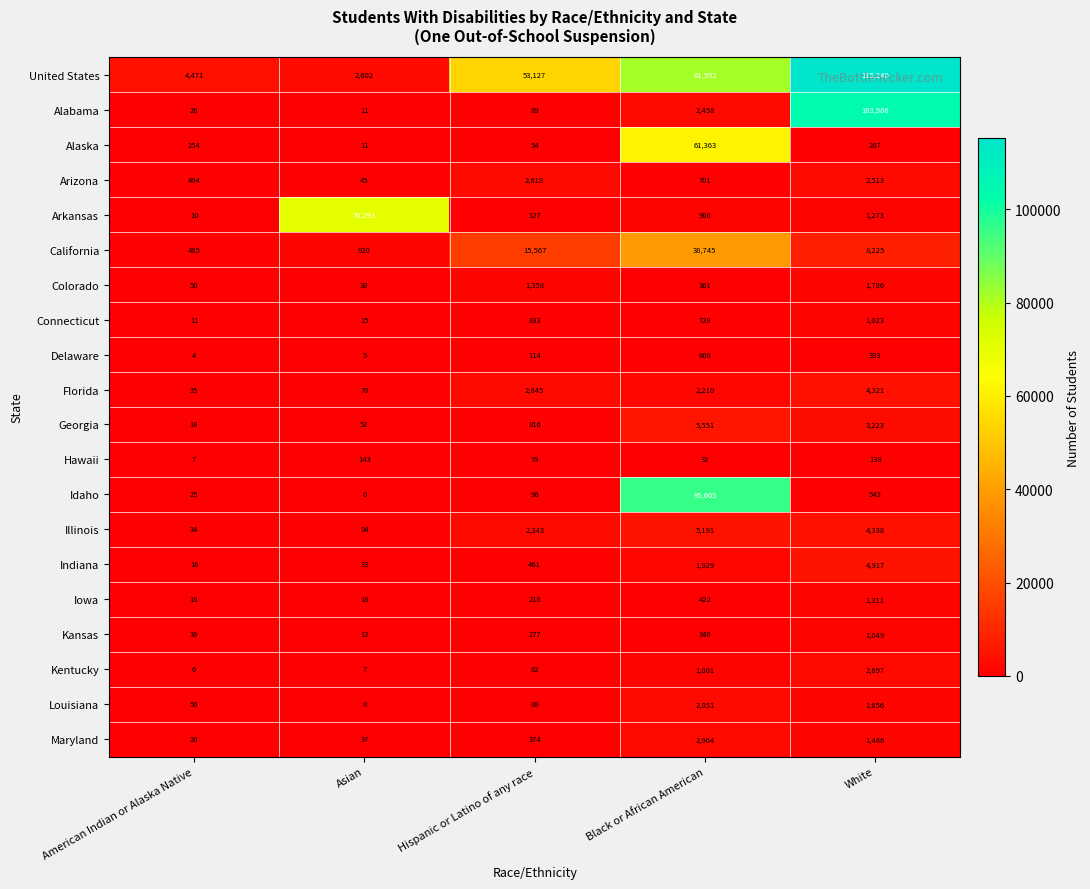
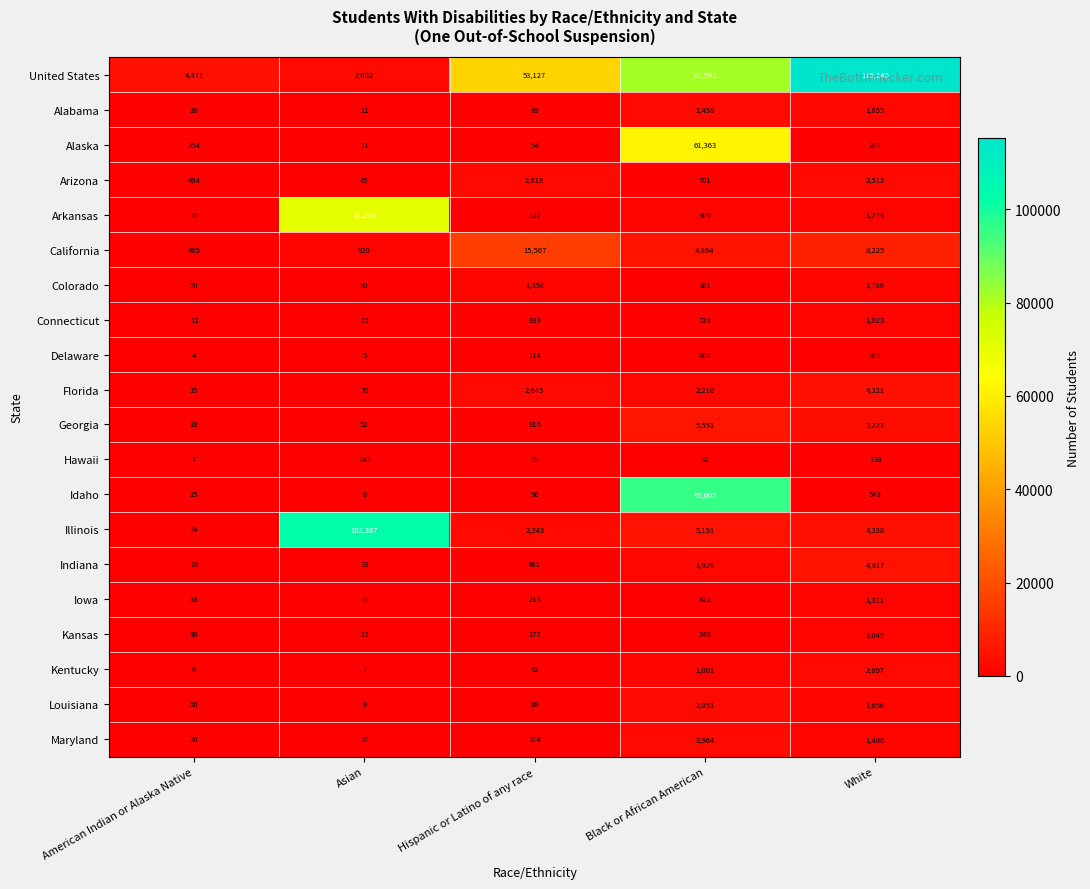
  {
    "United States": {
      "American Indian or Alaska Native": "4,471",
      "Asian": "2,602",
      "Hispanic or Latino of any race": "53,127",
      "Black or African American": "81,592"
    },
    "Alabama": {
      "American Indian or Alaska Native": "26",
      "Asian": "11",
      "Hispanic or Latino of any race": "89",
      "Black or African American": "2,458",
-     "White": "103,986"
+     "White": "1,855"
    },
    "Alaska": {
      "American Indian or Alaska Native": "254",
      "Asian": "11",
      "Hispanic or Latino of any race": "54",
      "Black or African American": "61,363",
      "White": "287"
    },
    "Arizona": {
      "American Indian or Alaska Native": "494",
      "Asian": "45",
      "Hispanic or Latino of any race": "2,618",
      "Black or African American": "701",
      "White": "2,513"
    },
    "Arkansas": {
      "American Indian or Alaska Native": "10",
      "Asian": "70,293",
      "Hispanic or Latino of any race": "127",
      "Black or African American": "906",
      "White": "1,273"
    },
    "California": {
      "American Indian or Alaska Native": "465",
      "Asian": "920",
      "Hispanic or Latino of any race": "15,567",
-     "Black or African American": "38,745",
+     "Black or African American": "4,864",
      "White": "8,225"
    },
    "Colorado": {
      "American Indian or Alaska Native": "50",
      "Asian": "30",
      "Hispanic or Latino of any race": "1,358",
      "Black or African American": "361",
      "White": "1,786"
    },
    "Connecticut": {
      "American Indian or Alaska Native": "11",
      "Asian": "15",
      "Hispanic or Latino of any race": "833",
      "Black or African American": "728",
      "White": "1,023"
    },
    "Delaware": {
      "American Indian or Alaska Native": "4",
      "Asian": "5",
      "Hispanic or Latino of any race": "114",
      "Black or African American": "608",
      "White": "393"
    },
    "Florida": {
      "American Indian or Alaska Native": "35",
      "Asian": "70",
      "Hispanic or Latino of any race": "2,645",
      "Black or African American": "2,210",
      "White": "4,321"
    },
    "Georgia": {
      "American Indian or Alaska Native": "18",
      "Asian": "52",
      "Hispanic or Latino of any race": "816",
      "Black or African American": "5,551",
      "White": "3,223"
    },
    "Hawaii": {
      "American Indian or Alaska Native": "7",
      "Asian": "143",
      "Hispanic or Latino of any race": "79",
      "Black or African American": "32",
      "White": "138"
    },
    "Idaho": {
      "American Indian or Alaska Native": "25",
      "Asian": "0",
      "Hispanic or Latino of any race": "96",
      "Black or African American": "95,605",
      "White": "543"
    },
    "Illinois": {
      "American Indian or Alaska Native": "34",
-     "Asian": "94",
+     "Asian": "102,367",
      "Hispanic or Latino of any race": "2,343",
      "Black or African American": "5,191",
      "White": "4,338"
    },
    "Indiana": {
      "American Indian or Alaska Native": "16",
      "Asian": "33",
      "Hispanic or Latino of any race": "461",
      "Black or African American": "1,929",
      "White": "4,917"
    },
    "Iowa": {
      "American Indian or Alaska Native": "18",
      "Asian": "18",
      "Hispanic or Latino of any race": "218",
      "Black or African American": "422",
      "White": "1,311"
    },
    "Kansas": {
      "American Indian or Alaska Native": "36",
      "Asian": "12",
      "Hispanic or Latino of any race": "277",
      "Black or African American": "346",
      "White": "1,049"
    },
    "Kentucky": {
      "American Indian or Alaska Native": "6",
      "Asian": "7",
      "Hispanic or Latino of any race": "82",
      "Black or African American": "1,001",
      "White": "2,697"
    },
    "Louisiana": {
      "American Indian or Alaska Native": "56",
      "Asian": "8",
      "Hispanic or Latino of any race": "88",
      "Black or African American": "2,851",
      "White": "1,656"
    },
    "Maryland": {
      "American Indian or Alaska Native": "20",
      "Asian": "37",
      "Hispanic or Latino of any race": "374",
      "Black or African American": "2,964",
      "White": "1,486"
    }
  }
